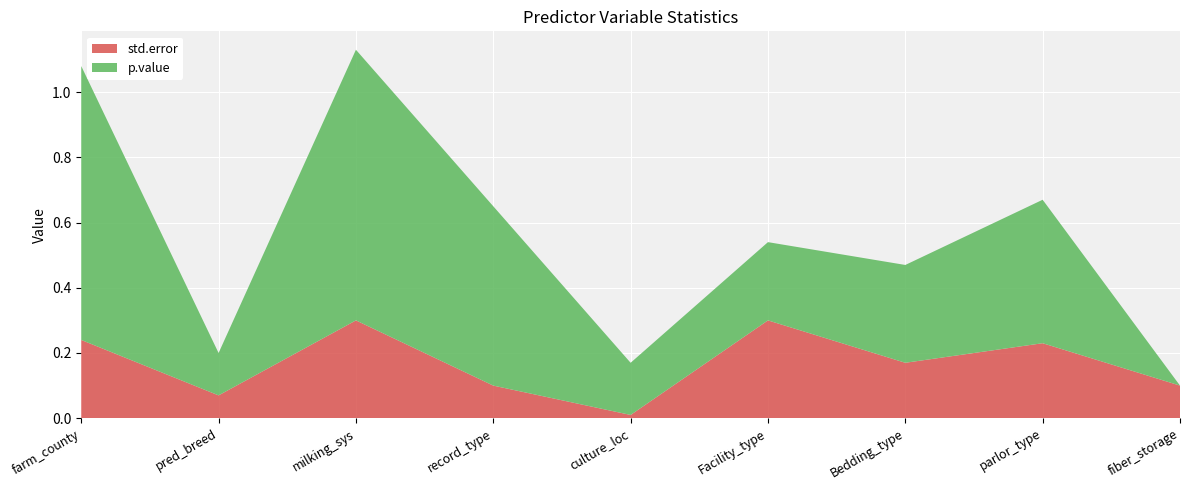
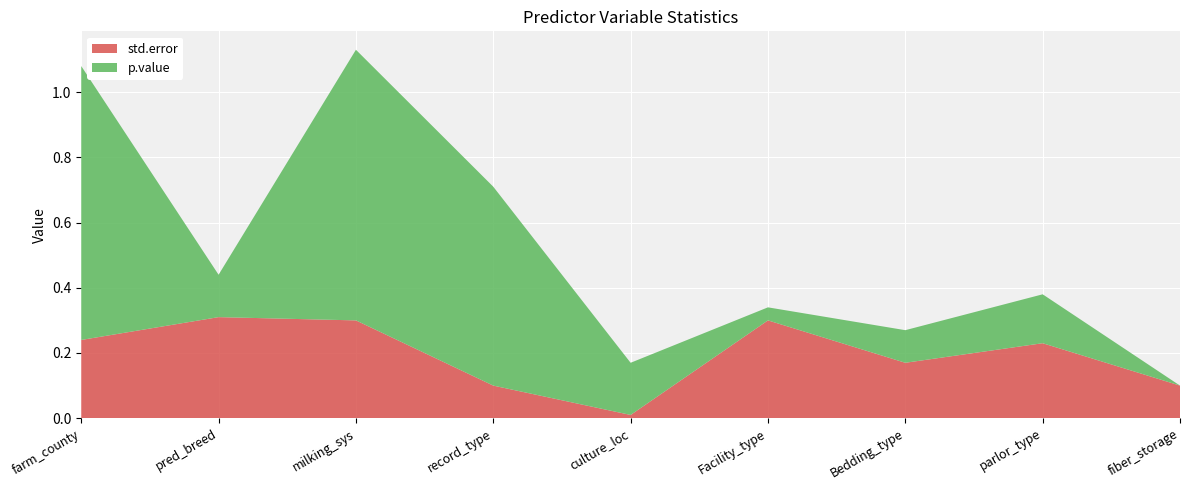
  {
    "std.error": {
      "farm_county": 0.24,
-     "pred_breed": 0.07,
+     "pred_breed": 0.31,
      "milking_sys": 0.30,
      "record_type": 0.10,
      "culture_loc": 0.01,
      "Facility_type": 0.30,
      "Bedding_type": 0.17,
      "parlor_type": 0.23
    },
    "p.value": {
      "farm_county": 0.84,
      "pred_breed": 0.13,
      "milking_sys": 0.83,
-     "record_type": 0.55,
+     "record_type": 0.61,
      "culture_loc": 0.16,
-     "Facility_type": 0.24,
-     "Bedding_type": 0.3,
-     "parlor_type": 0.44
+     "Facility_type": 0.04,
+     "Bedding_type": 0.1,
+     "parlor_type": 0.15
    }
  }
